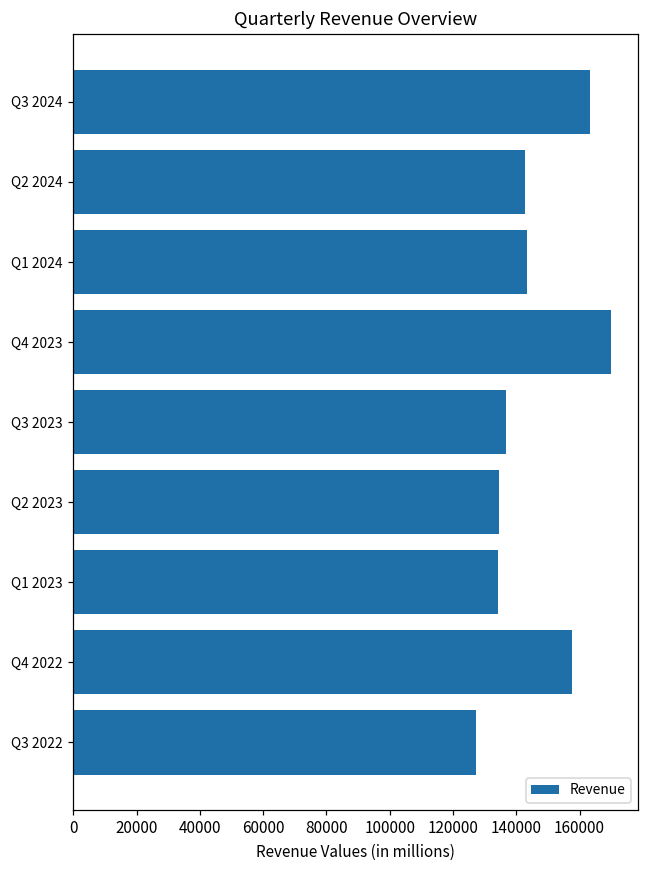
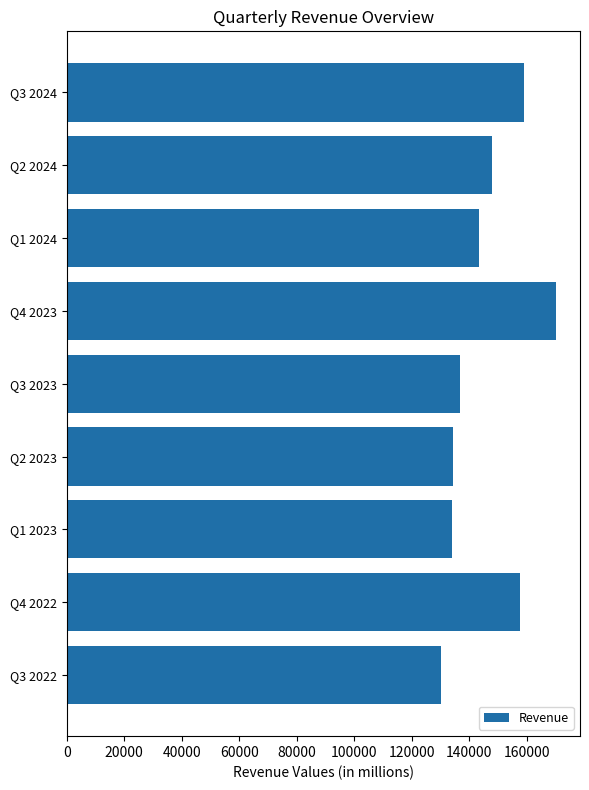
  {
-   "Q3 2024": 163000,
-   "Q2 2024": 143000,
+   "Q3 2024": 159000,
+   "Q2 2024": 148000,
    "Q1 2024": 143000,
    "Q4 2023": 170000,
    "Q3 2023": 137000,
    "Q2 2023": 134000,
    "Q1 2023": 134000,
    "Q4 2022": 158000,
-   "Q3 2022": 127000
+   "Q3 2022": 130000
  }
